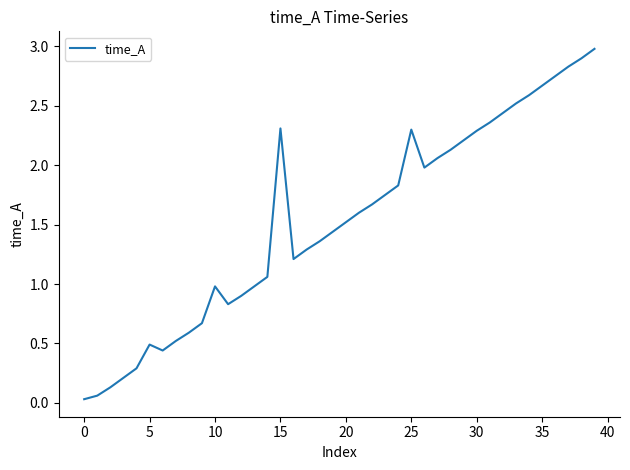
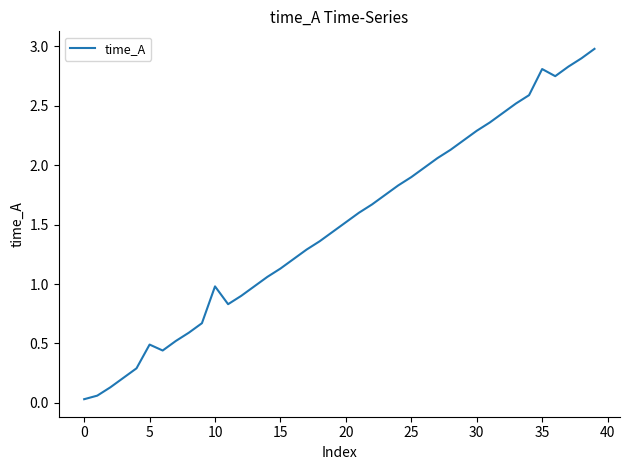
  {
    "0": 0.03,
    "5": 0.49,
    "10": 0.98,
-   "15": 2.31,
+   "15": 1.13,
    "20": 1.52,
-   "25": 2.3,
+   "25": 1.9,
    "30": 2.29,
-   "35": 2.67
+   "35": 2.81
  }
